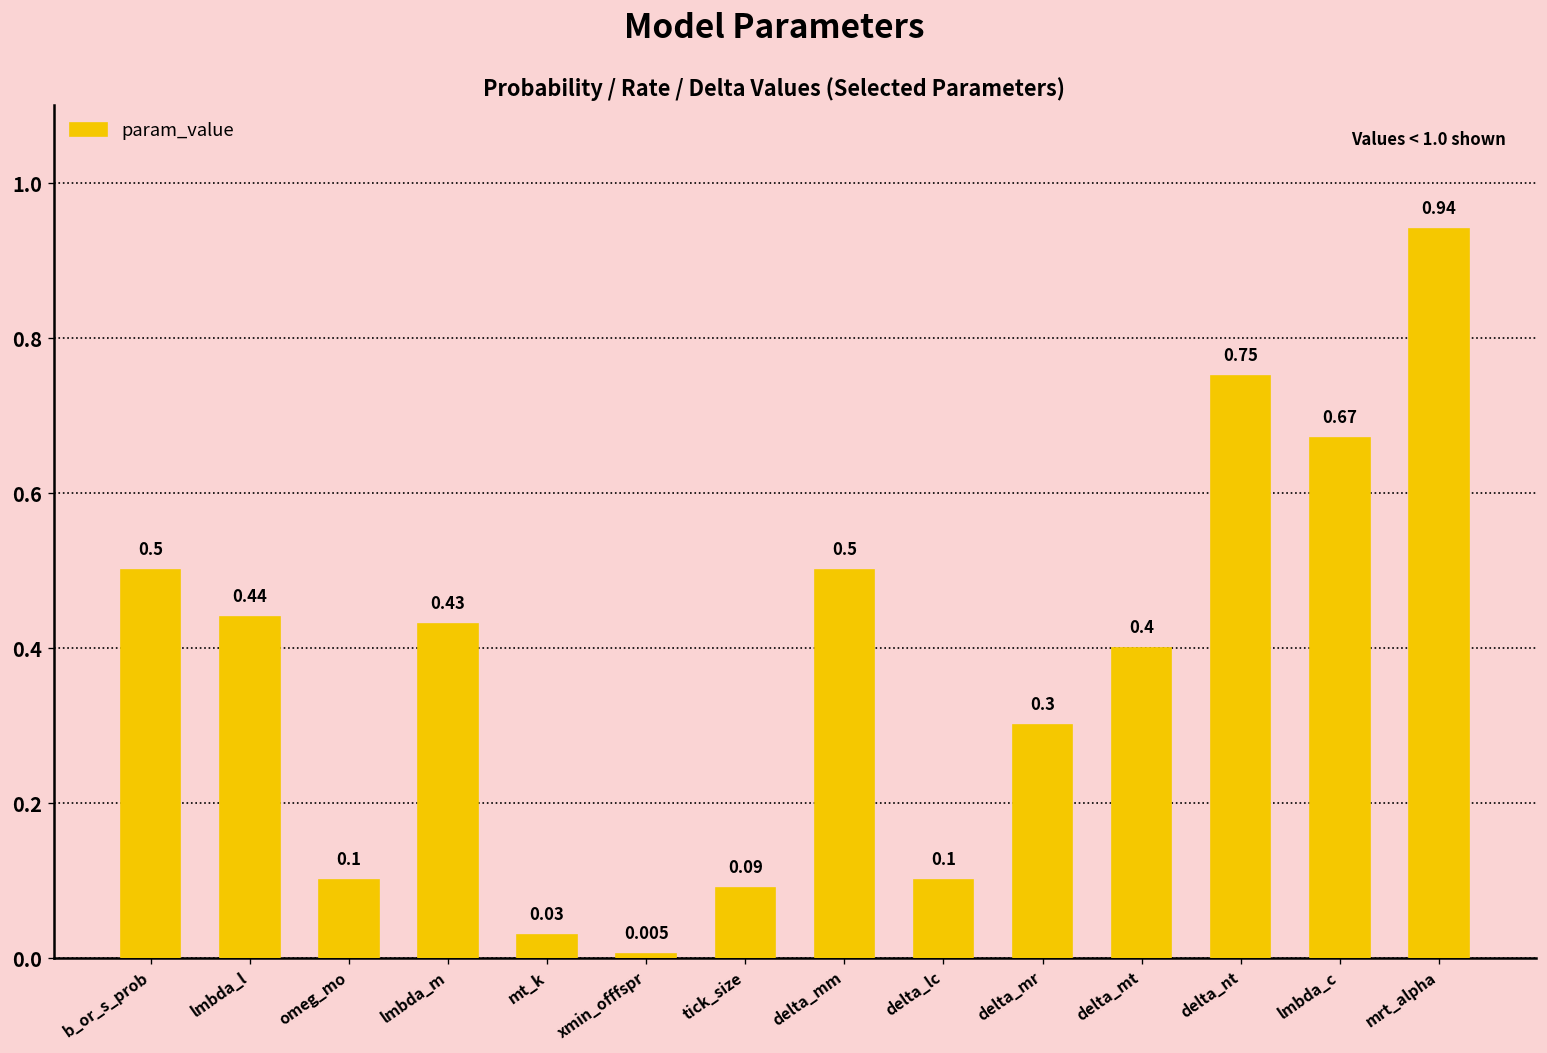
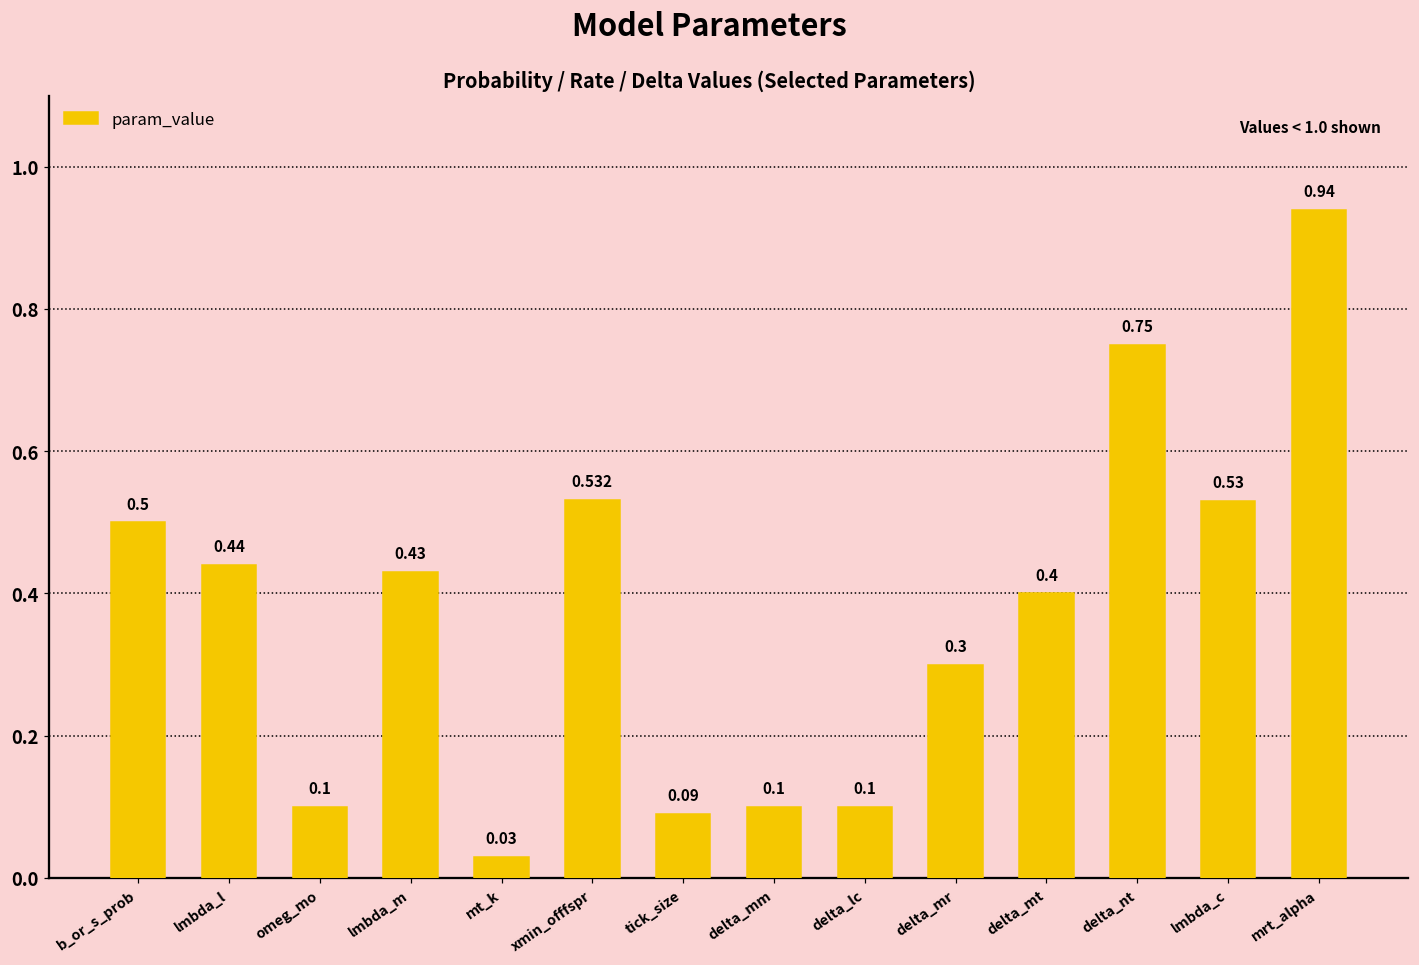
  {
    "b_or_s_prob": 0.5,
    "lmbda_l": 0.44,
    "omeg_mo": 0.1,
    "lmbda_m": 0.43,
    "mt_k": 0.03,
-   "xmin_offfspr": 0.005,
+   "xmin_offfspr": 0.532,
    "tick_size": 0.09,
-   "delta_mm": 0.5,
+   "delta_mm": 0.1,
    "delta_lc": 0.1,
    "delta_mr": 0.3,
    "delta_mt": 0.4,
    "delta_nt": 0.75,
-   "lmbda_c": 0.67,
+   "lmbda_c": 0.53,
    "mrt_alpha": 0.94
  }
